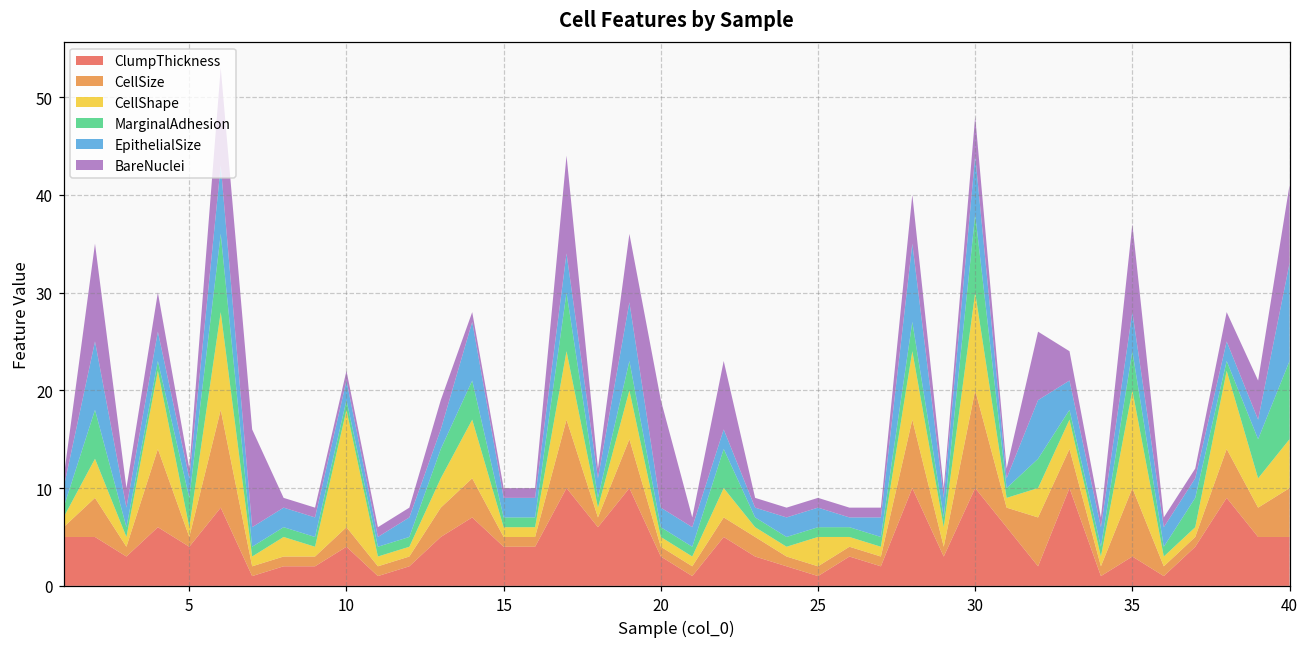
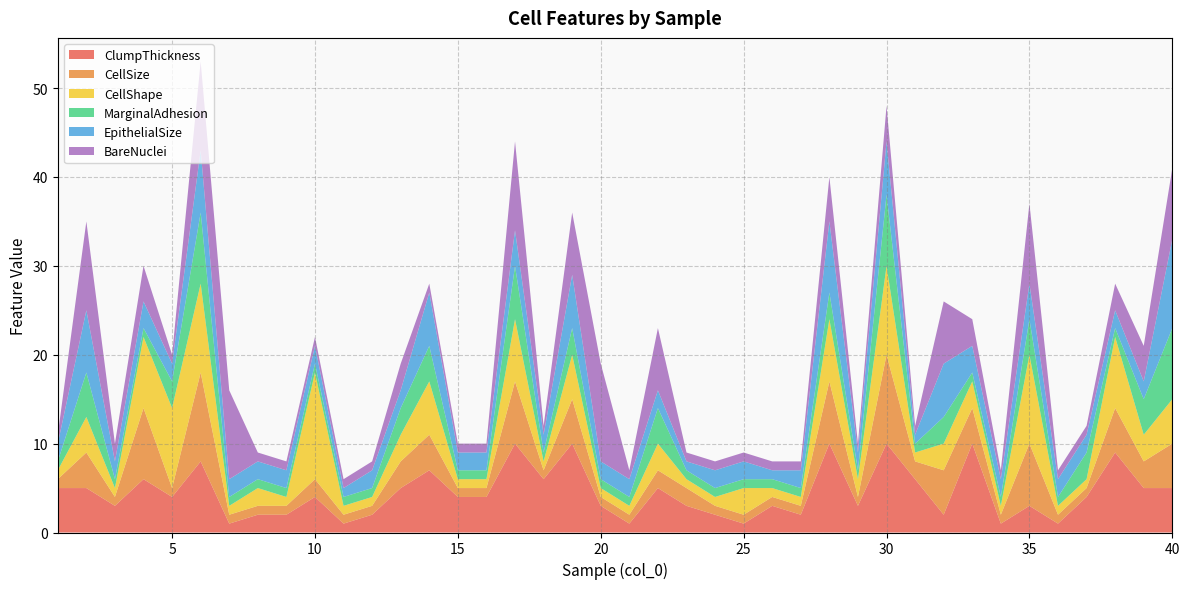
  {
    "CellShape": {
-     "5": 1
+     "5": 9
    },
    "EpithelialSize": {
      "5": 2,
      "10": 2,
      "15": 2,
      "20": 2,
      "25": 2,
      "30": 6,
      "35": 4,
      "40": 10
    },
    "BareNuclei": {
      "5": 1,
      "10": 1,
      "15": 1,
      "20": 11,
      "25": 1,
      "30": 4,
      "35": 9,
      "40": 8
    }
  }
